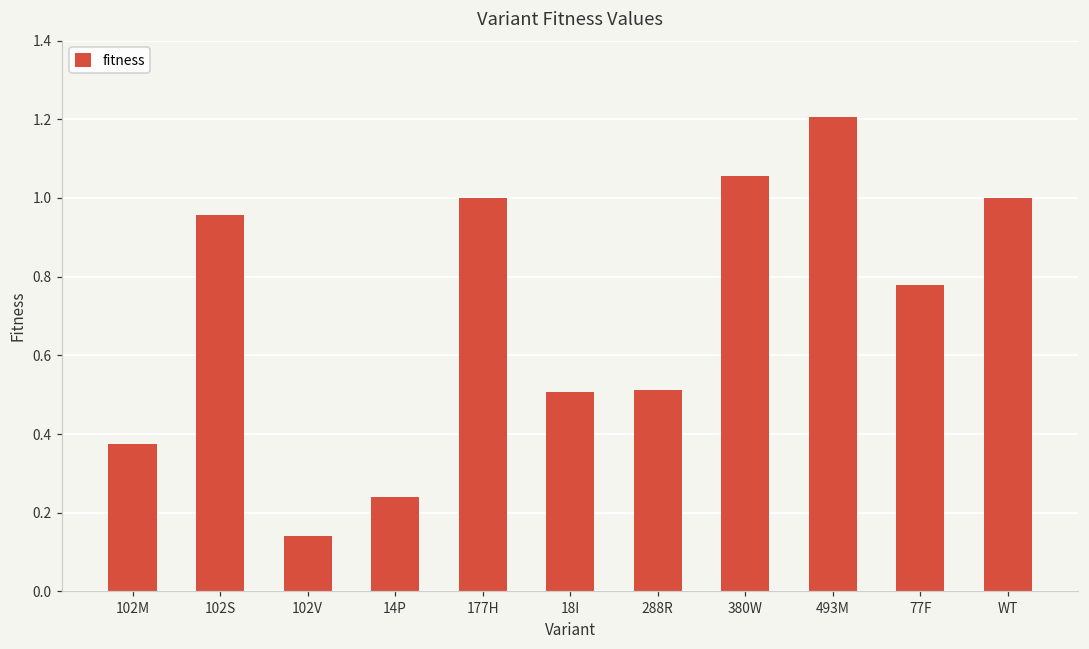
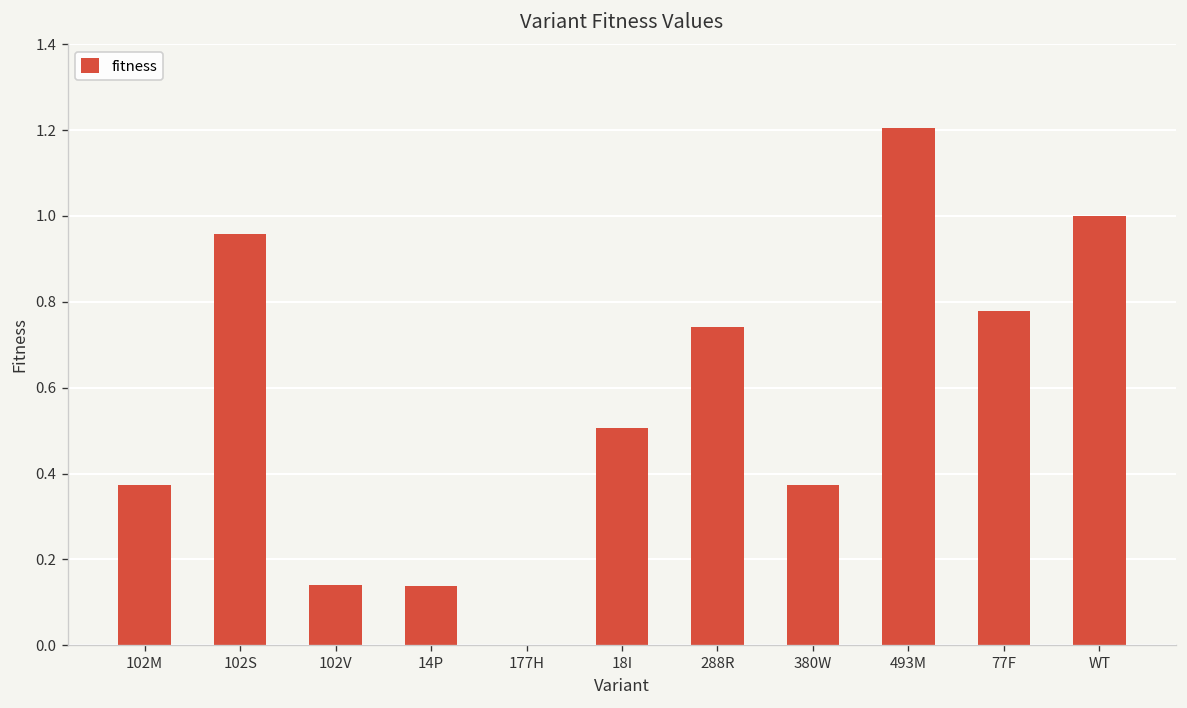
  {
    "102M": 0.37,
    "102S": 0.96,
    "102V": 0.14,
-   "14P": 0.24,
-   "177H": 1,
+   "14P": 0.14,
+   "177H": 0,
    "18I": 0.51,
-   "288R": 0.51,
-   "380W": 1.06,
+   "288R": 0.74,
+   "380W": 0.37,
    "493M": 1.20,
    "77F": 0.78,
    "WT": 1.00
  }
